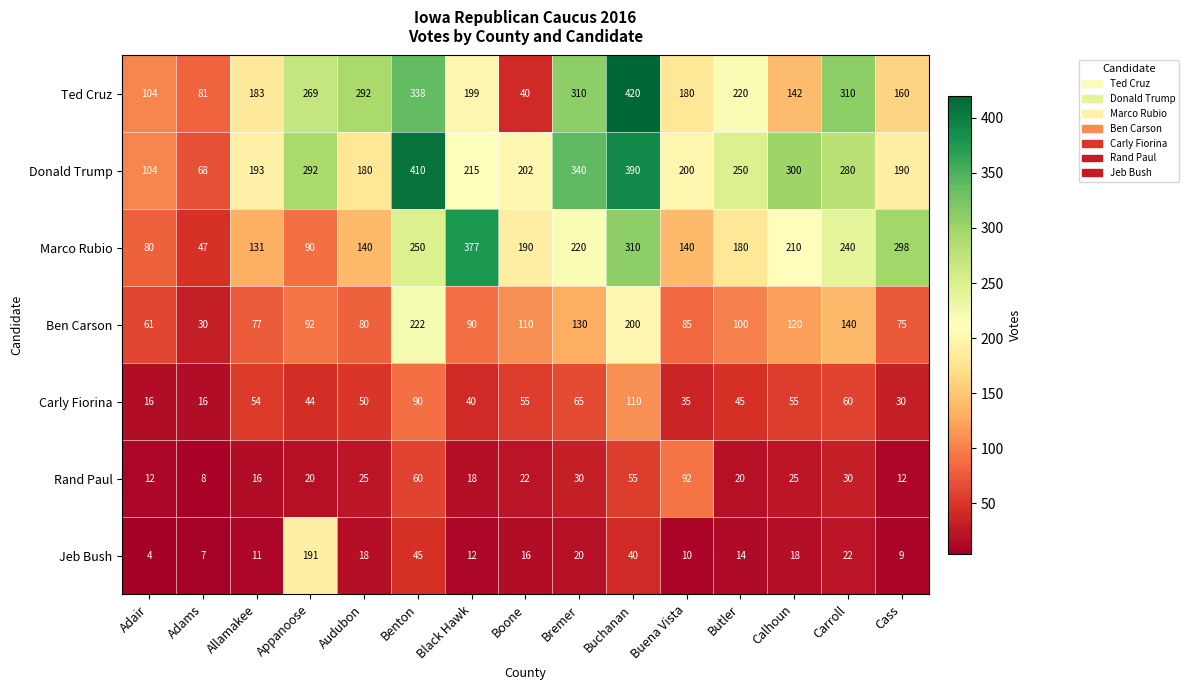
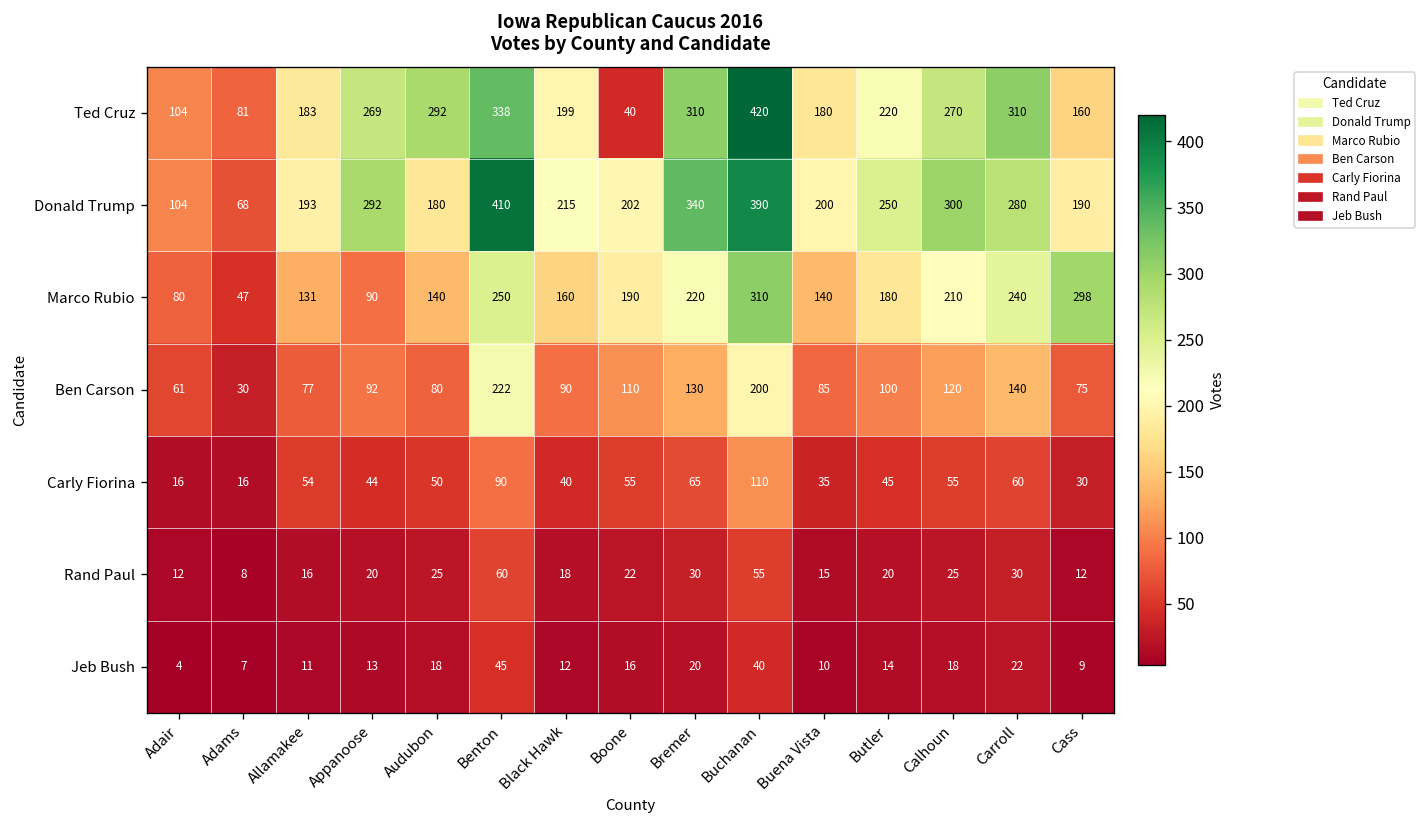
  {
    "Ted Cruz": {
      "Adair": 104,
      "Adams": 81,
      "Allamakee": 183,
      "Appanoose": 269,
      "Audubon": 292,
      "Benton": 338,
      "Black Hawk": 199,
      "Boone": 40,
      "Bremer": 310,
      "Buchanan": 420,
      "Buena Vista": 180,
      "Butler": 220,
-     "Calhoun": 142,
+     "Calhoun": 270,
      "Carroll": 310,
      "Cass": 160
    },
    "Donald Trump": {
      "Adair": 104,
      "Adams": 68,
      "Allamakee": 193,
      "Appanoose": 292,
      "Audubon": 180,
      "Benton": 410,
      "Black Hawk": 215,
      "Boone": 202,
      "Bremer": 340,
      "Buchanan": 390,
      "Buena Vista": 200,
      "Butler": 250,
      "Calhoun": 300,
      "Carroll": 280,
      "Cass": 190
    },
    "Marco Rubio": {
      "Adair": 80,
      "Adams": 47,
      "Allamakee": 131,
      "Appanoose": 90,
      "Audubon": 140,
      "Benton": 250,
-     "Black Hawk": 377,
+     "Black Hawk": 160,
      "Boone": 190,
      "Bremer": 220,
      "Buchanan": 310,
      "Buena Vista": 140,
      "Butler": 180,
      "Calhoun": 210,
      "Carroll": 240,
      "Cass": 298
    },
    "Ben Carson": {
      "Adair": 61,
      "Adams": 30,
      "Allamakee": 77,
      "Appanoose": 92,
      "Audubon": 80,
      "Benton": 222,
      "Black Hawk": 90,
      "Boone": 110,
      "Bremer": 130,
      "Buchanan": 200,
      "Buena Vista": 85,
      "Butler": 100,
      "Calhoun": 120,
      "Carroll": 140,
      "Cass": 75
    },
    "Carly Fiorina": {
      "Adair": 16,
      "Adams": 16,
      "Allamakee": 54,
      "Appanoose": 44,
      "Audubon": 50,
      "Benton": 90,
      "Black Hawk": 40,
      "Boone": 55,
      "Bremer": 65,
      "Buchanan": 110,
      "Buena Vista": 35,
      "Butler": 45,
      "Calhoun": 55,
      "Carroll": 60,
      "Cass": 30
    },
    "Rand Paul": {
      "Adair": 12,
      "Adams": 8,
      "Allamakee": 16,
      "Appanoose": 20,
      "Audubon": 25,
      "Benton": 60,
      "Black Hawk": 18,
      "Boone": 22,
      "Bremer": 30,
      "Buchanan": 55,
-     "Buena Vista": 92,
+     "Buena Vista": 15,
      "Butler": 20,
      "Calhoun": 25,
      "Carroll": 30,
      "Cass": 12
    },
    "Jeb Bush": {
      "Adair": 4,
      "Adams": 7,
      "Allamakee": 11,
-     "Appanoose": 191,
+     "Appanoose": 13,
      "Audubon": 18,
      "Benton": 45,
      "Black Hawk": 12,
      "Boone": 16,
      "Bremer": 20,
      "Buchanan": 40,
      "Buena Vista": 10,
      "Butler": 14,
      "Calhoun": 18,
      "Carroll": 22,
      "Cass": 9
    }
  }
